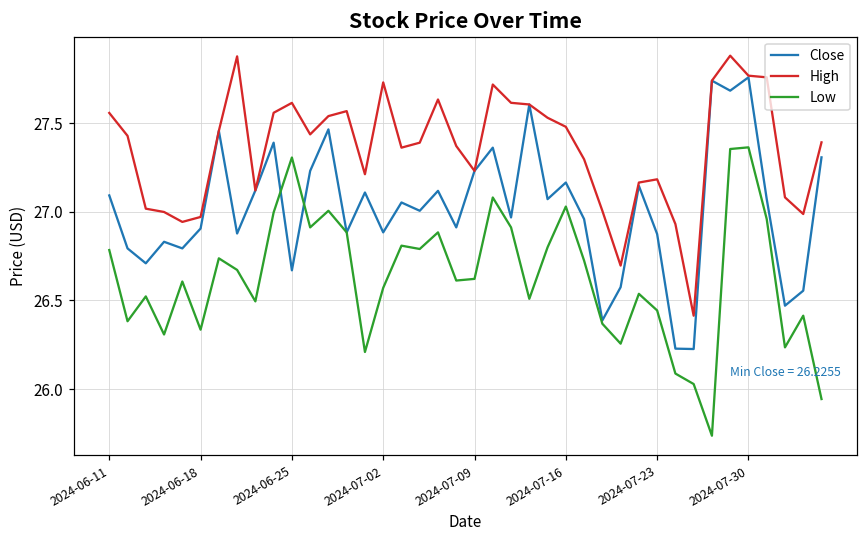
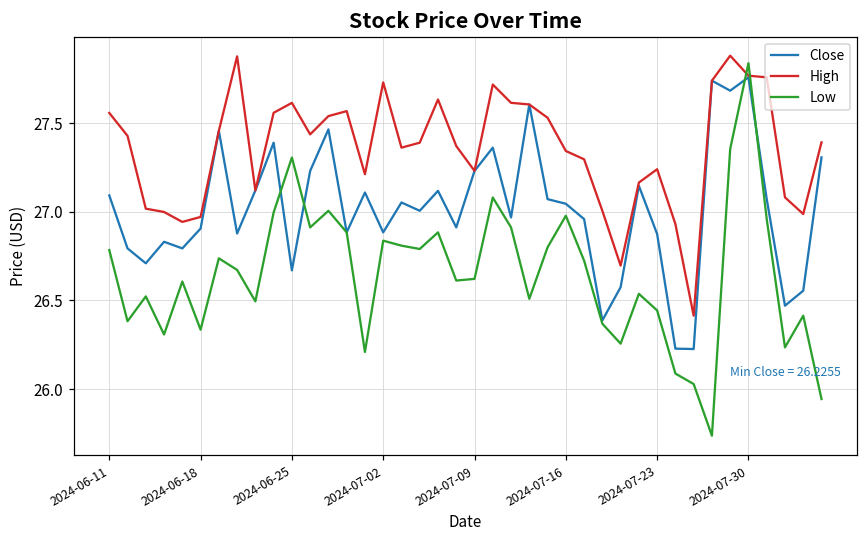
  {
    "Close": {
      "2024-06-11": 27.09,
      "2024-06-18": 26.91,
      "2024-06-25": 26.67,
      "2024-07-02": 26.88,
-     "2024-07-16": 27.16,
+     "2024-07-16": 27.04,
      "2024-07-23": 26.87
    },
    "High": {
      "2024-06-11": 27.56,
      "2024-06-18": 26.97,
      "2024-06-25": 27.61,
      "2024-07-02": 27.73,
-     "2024-07-16": 27.48,
-     "2024-07-23": 27.18
+     "2024-07-16": 27.34,
+     "2024-07-23": 27.24
    },
    "Low": {
      "2024-06-11": 26.78,
      "2024-06-18": 26.33,
      "2024-06-25": 27.31,
-     "2024-07-02": 26.57,
+     "2024-07-02": 26.84,
      "2024-07-09": 26.62,
-     "2024-07-16": 27.03,
+     "2024-07-16": 26.98,
      "2024-07-23": 26.44,
-     "2024-07-30": 27.36
+     "2024-07-30": 27.84
    }
  }
